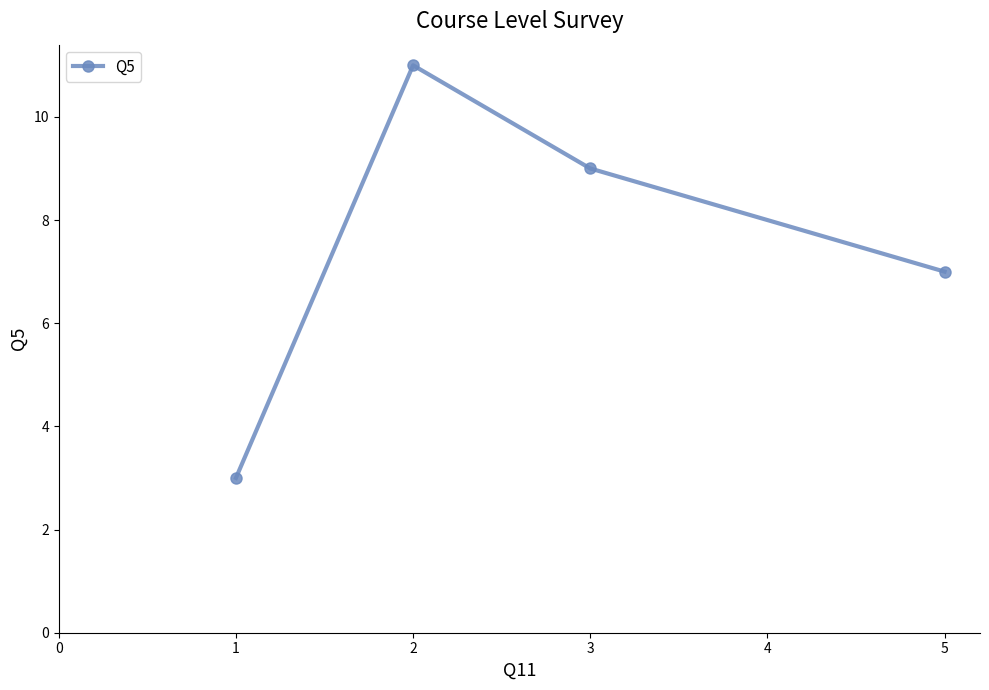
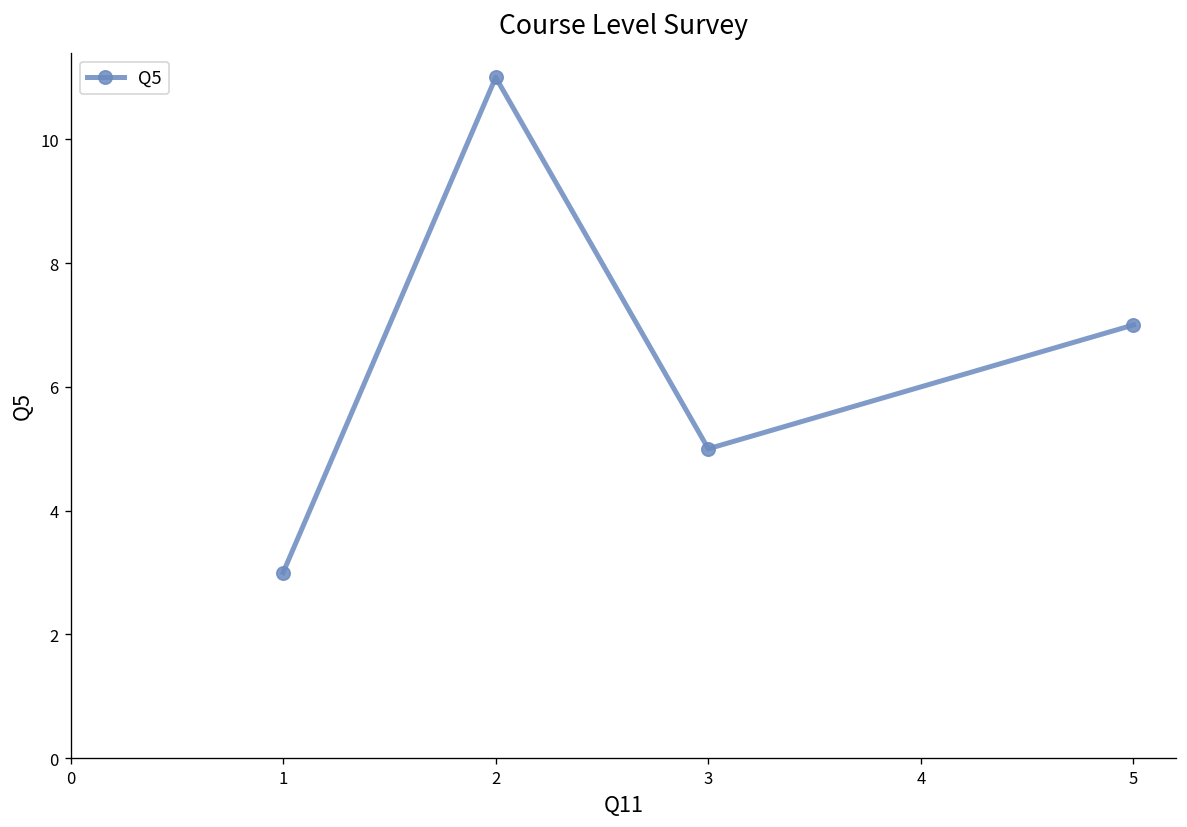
  {
    "1": 3,
    "2": 11,
-   "3": 9,
+   "3": 5,
    "5": 7
  }
